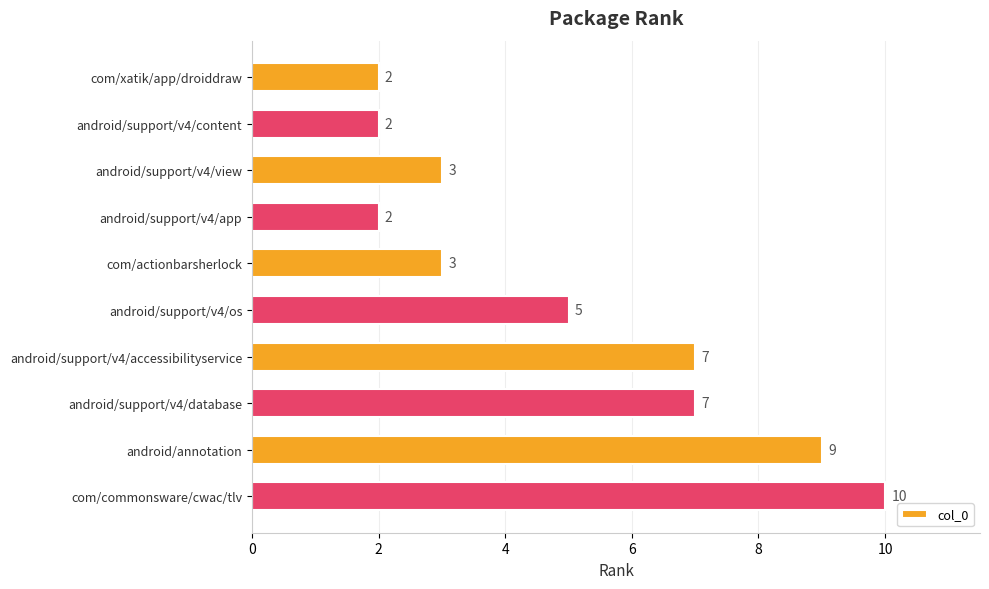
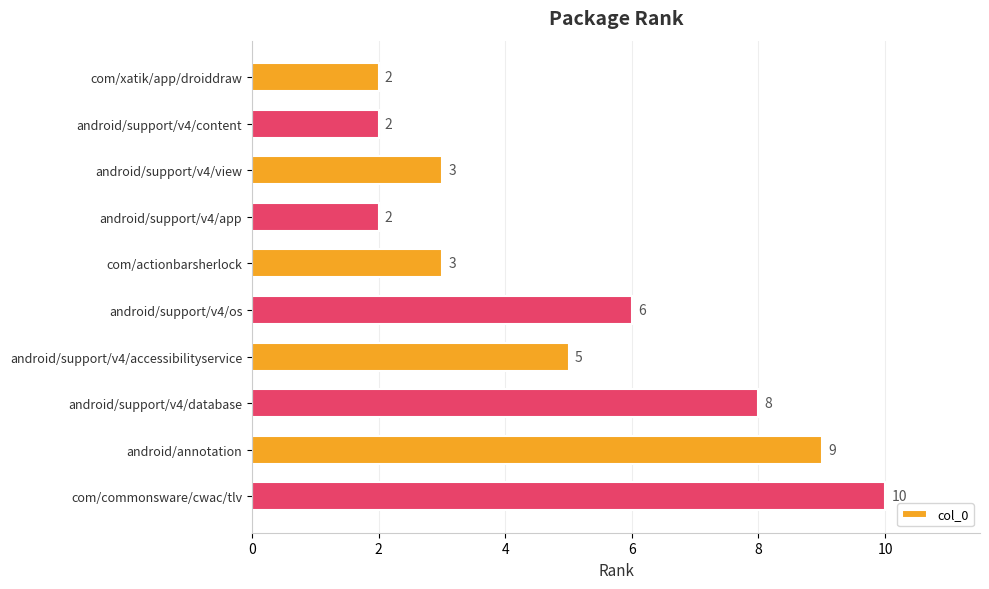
  {
    "com/xatik/app/droiddraw": 2,
    "android/support/v4/content": 2,
    "android/support/v4/view": 3,
    "android/support/v4/app": 2,
    "com/actionbarsherlock": 3,
-   "android/support/v4/os": 5,
-   "android/support/v4/accessibilityservice": 7,
-   "android/support/v4/database": 7,
+   "android/support/v4/os": 6,
+   "android/support/v4/accessibilityservice": 5,
+   "android/support/v4/database": 8,
    "android/annotation": 9,
    "com/commonsware/cwac/tlv": 10
  }
